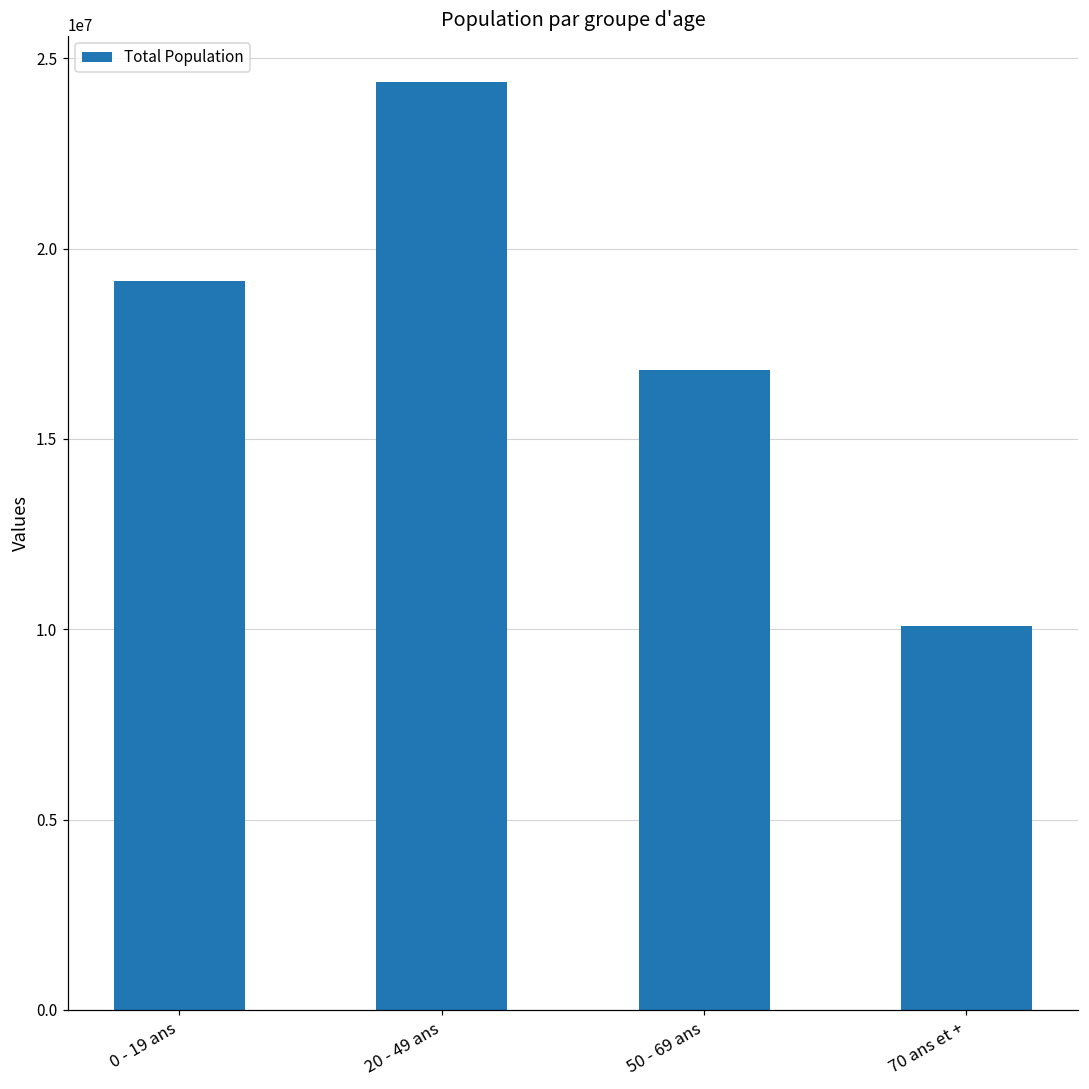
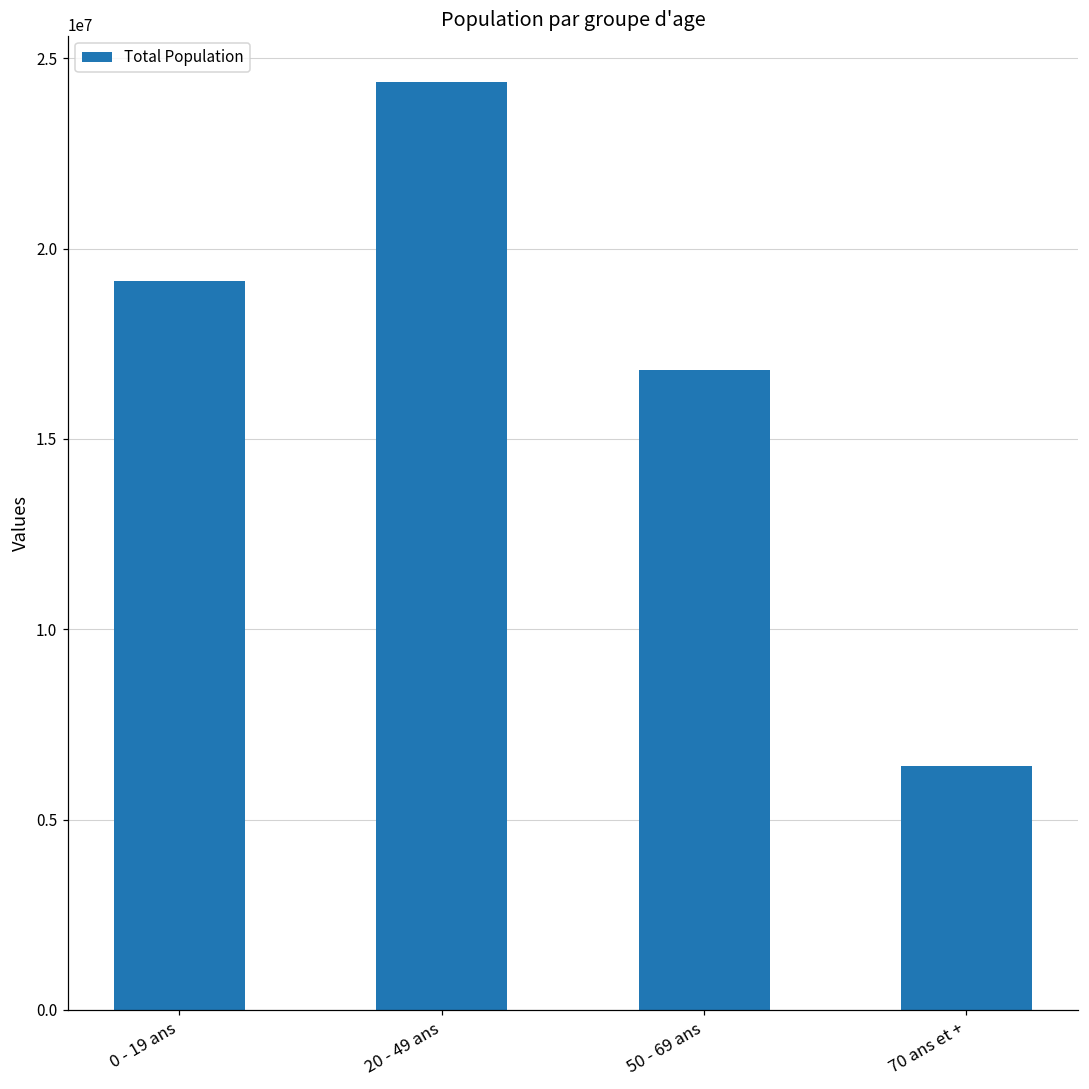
  {
    "0 - 19 ans": 19200000,
    "20 - 49 ans": 24400000,
    "50 - 69 ans": 16800000,
-   "70 ans et +": 10100000
+   "70 ans et +": 6400000
  }
